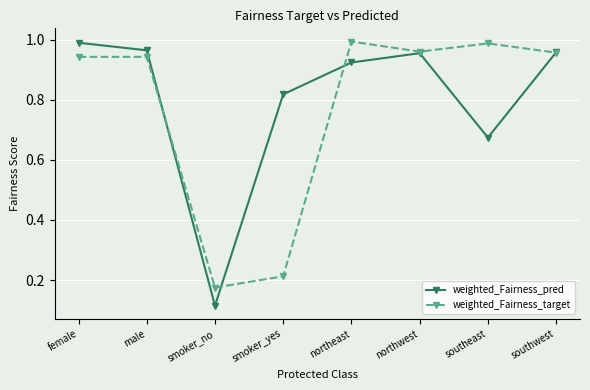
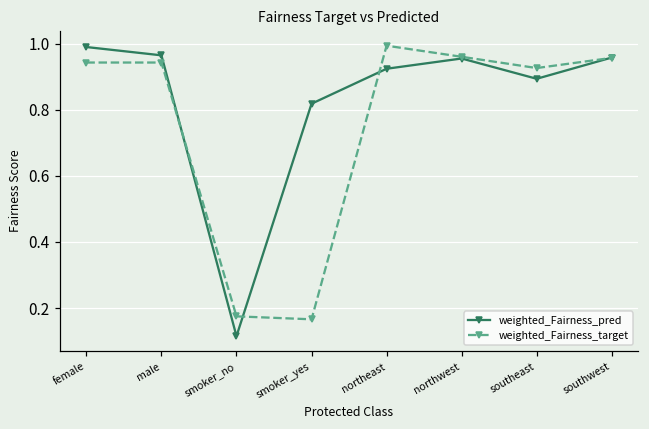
  {
    "weighted_Fairness_pred": {
      "female": 0.99,
      "male": 0.96,
      "smoker_no": 0.12,
      "smoker_yes": 0.82,
      "northeast": 0.92,
-     "southeast": 0.67
+     "southeast": 0.89
    },
    "weighted_Fairness_target": {
      "female": 0.94,
      "male": 0.94,
      "smoker_no": 0.18,
-     "smoker_yes": 0.21,
+     "smoker_yes": 0.17,
      "northeast": 0.99,
-     "southeast": 0.99
+     "southeast": 0.93
    }
  }
